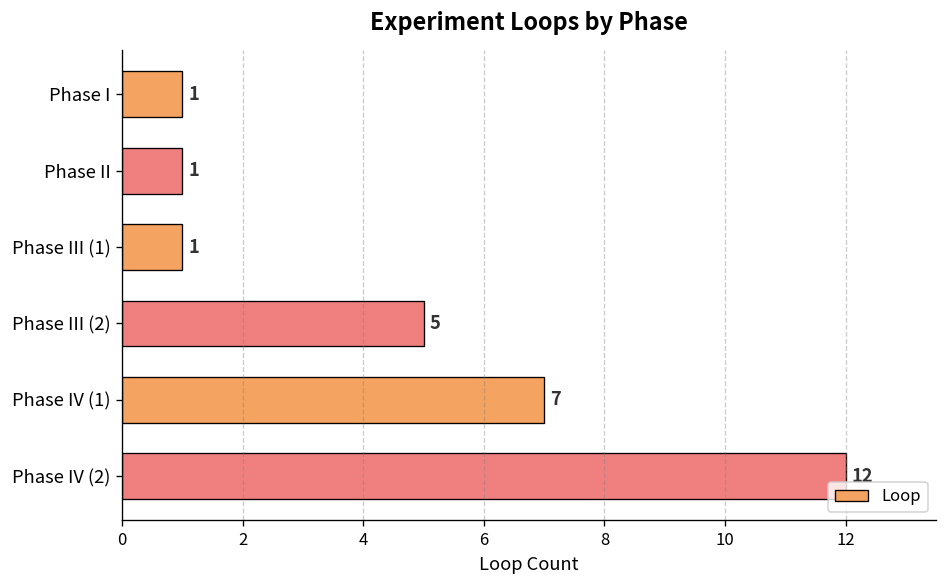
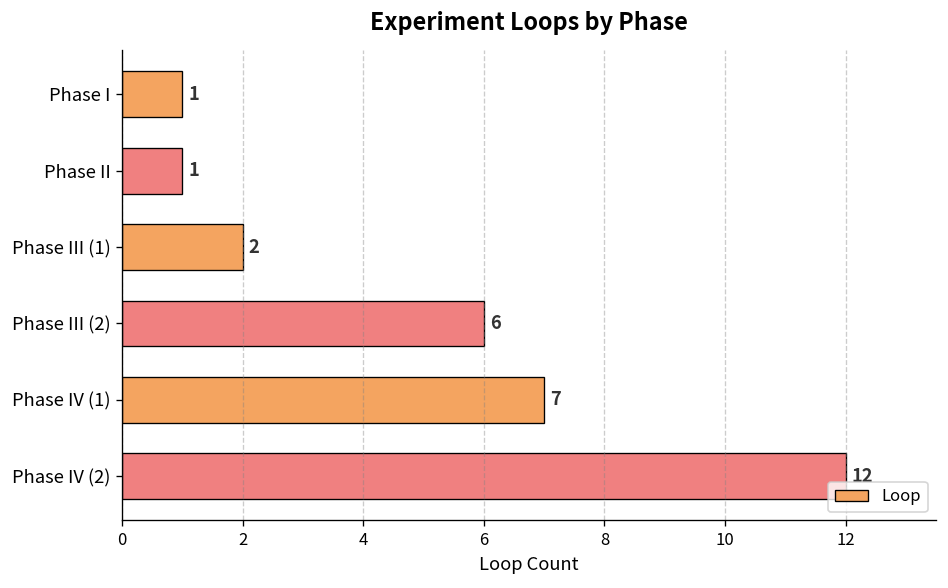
  {
    "Phase I": 1,
    "Phase II": 1,
-   "Phase III (1)": 1,
-   "Phase III (2)": 5,
+   "Phase III (1)": 2,
+   "Phase III (2)": 6,
    "Phase IV (1)": 7
  }
